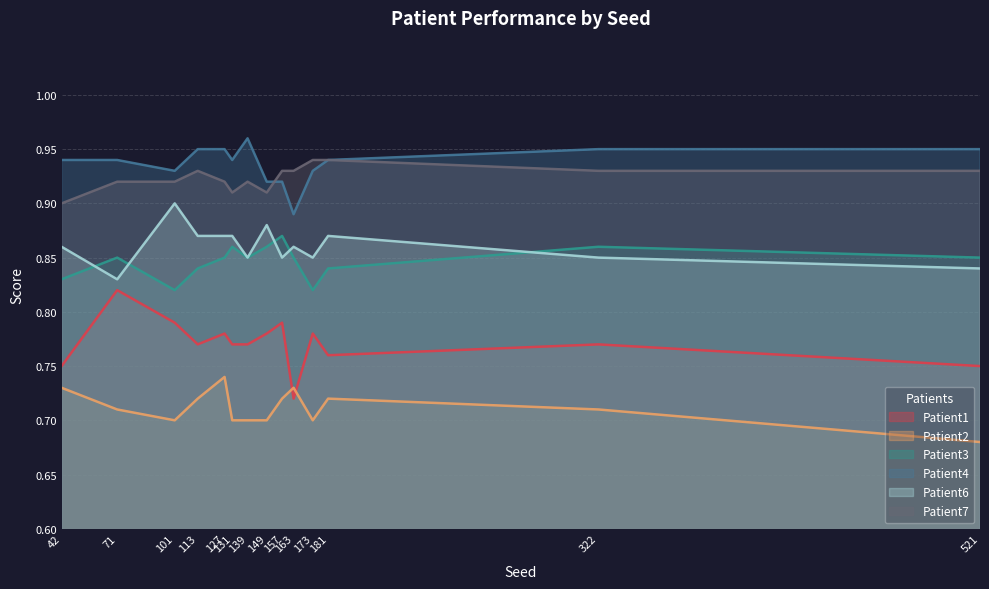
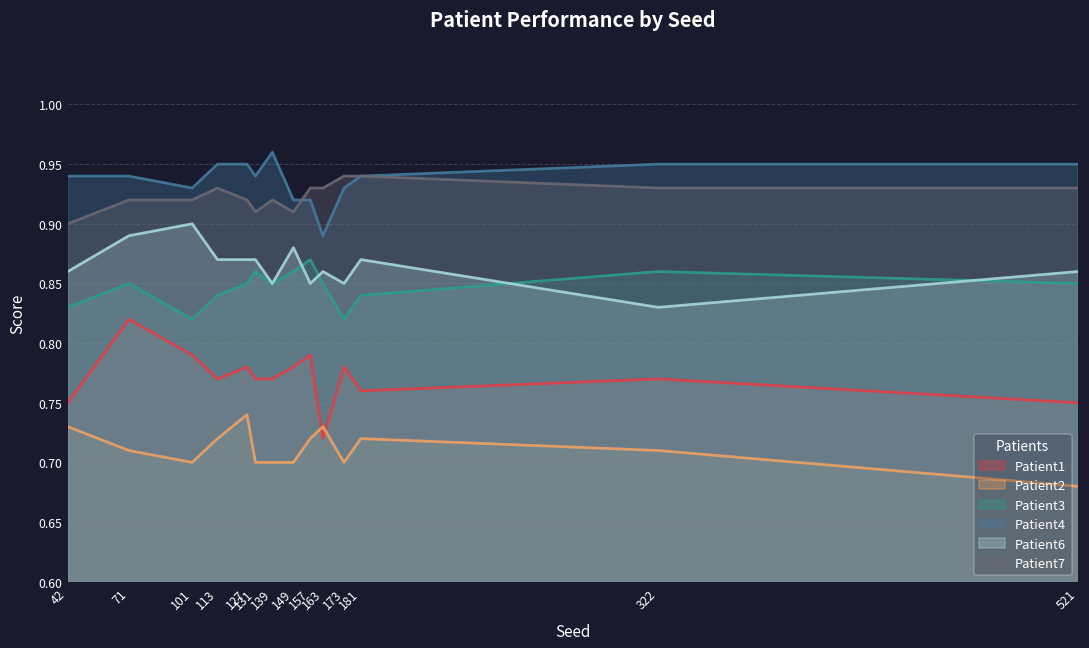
  {
    "Patient6": {
      "42": 0.86,
-     "71": 0.83,
+     "71": 0.89,
      "101": 0.90,
      "113": 0.87,
      "127": 0.87,
      "131": 0.87,
      "149": 0.88,
      "157": 0.85,
      "163": 0.86,
      "173": 0.85,
      "181": 0.87,
-     "322": 0.85,
-     "521": 0.84
+     "322": 0.83,
+     "521": 0.86
    }
  }
